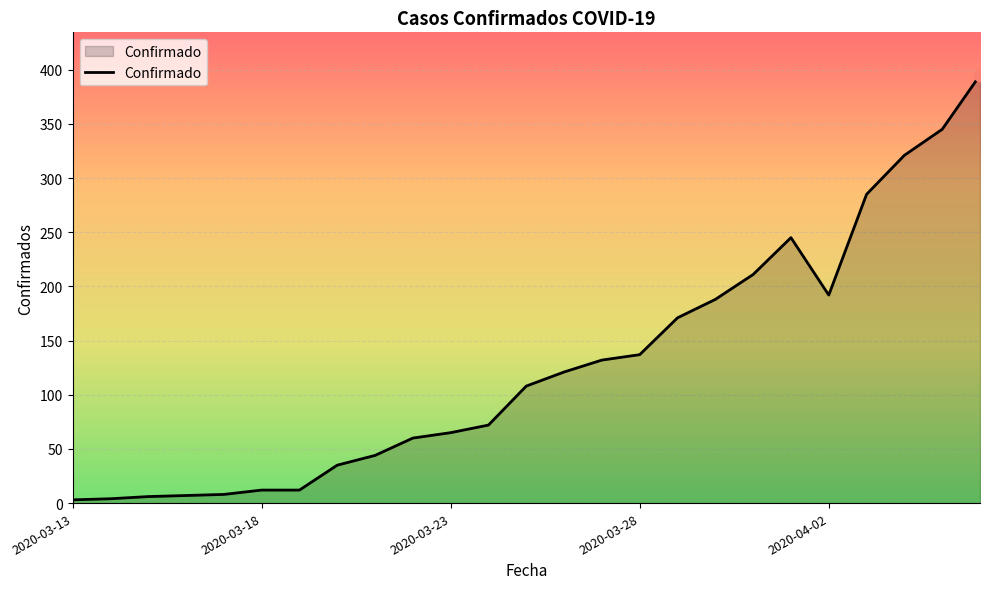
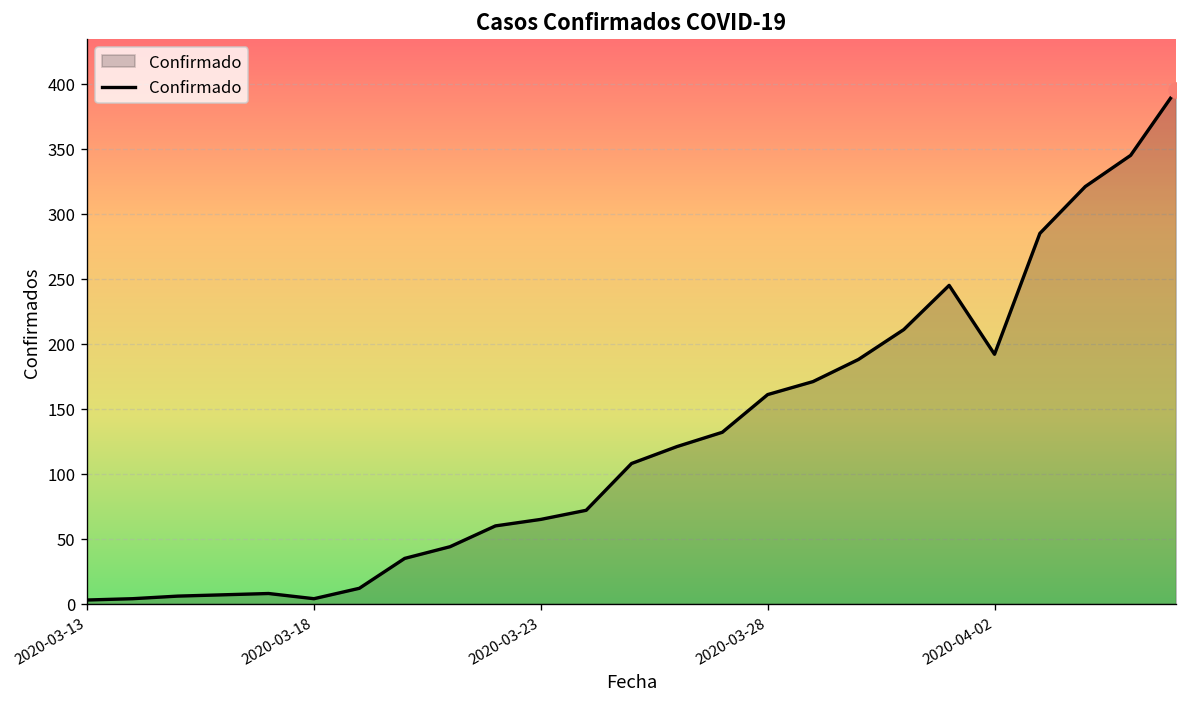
  {
    "Confirmado": {
      "2020-03-13": 3,
-     "2020-03-18": 12,
+     "2020-03-18": 4,
      "2020-03-23": 65,
-     "2020-03-28": 137,
+     "2020-03-28": 161,
      "2020-04-02": 192
    }
  }
